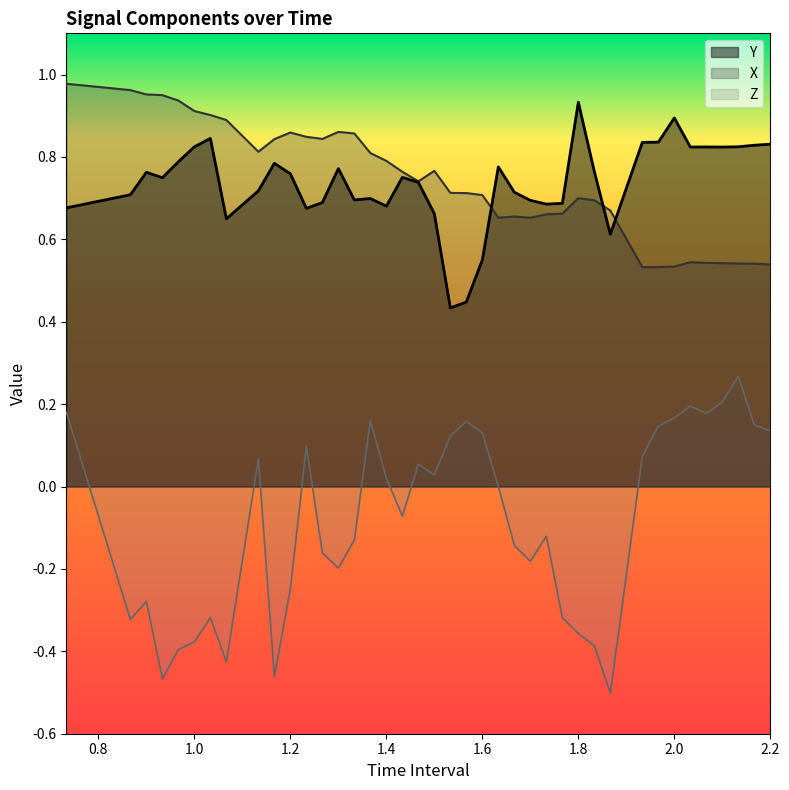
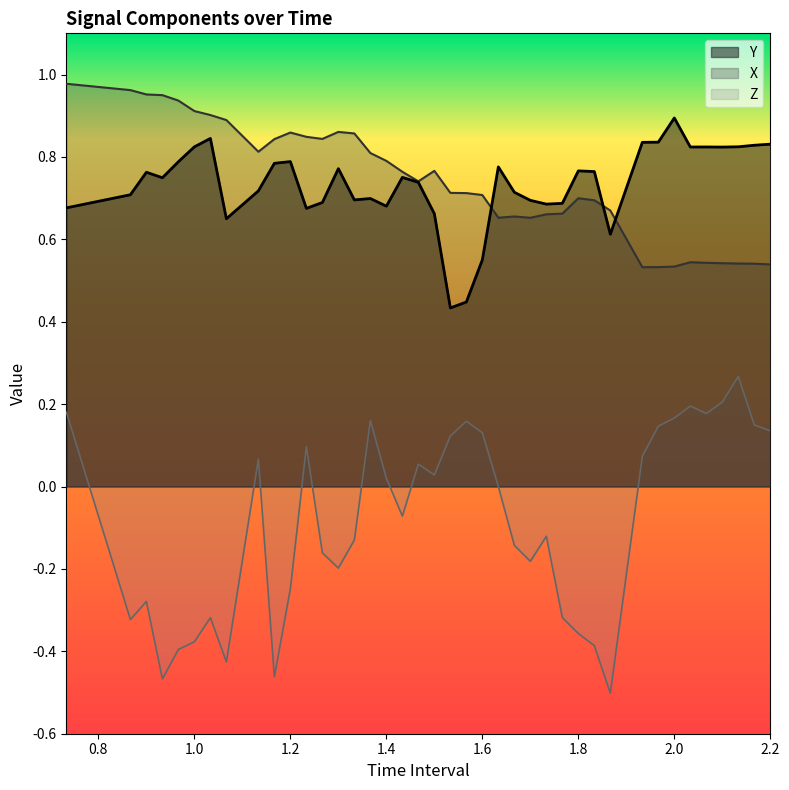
  {
    "Y": {
      "1.0": 0.82,
-     "1.2": 0.76,
+     "1.2": 0.79,
      "1.4": 0.68,
      "1.6": 0.55,
-     "1.8": 0.93,
+     "1.8": 0.77,
      "2.0": 0.89,
      "2.2": 0.83
    }
  }
